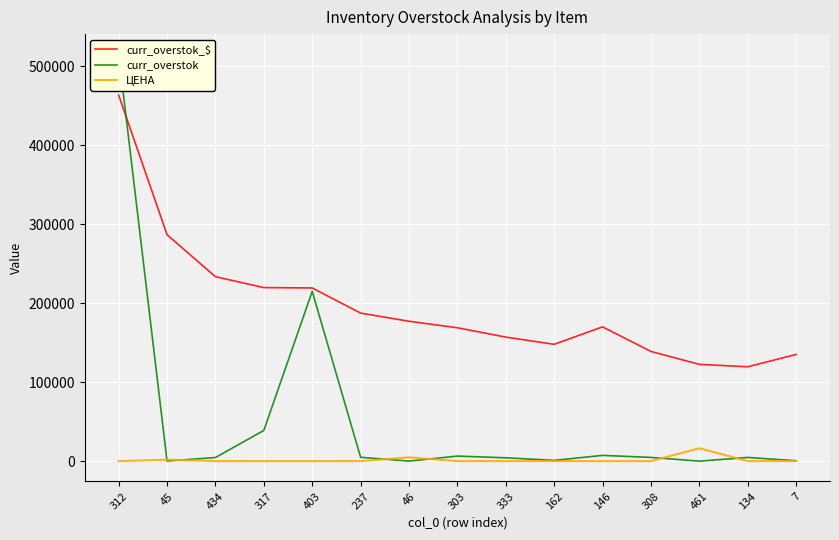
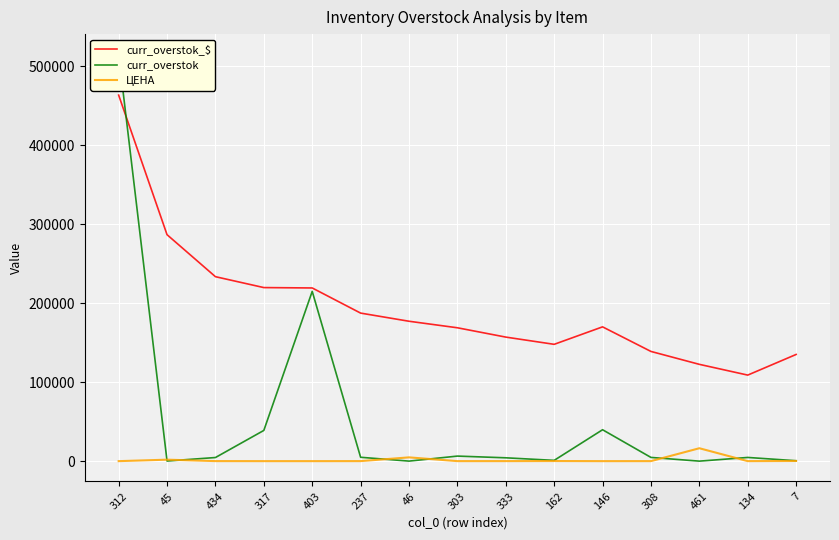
  {
    "curr_overstok_$": {
      "312": 460000,
      "45": 290000,
      "434": 230000,
      "317": 220000,
      "403": 220000,
      "237": 190000,
      "46": 180000,
      "303": 170000,
      "333": 160000,
      "162": 150000,
      "146": 170000,
      "308": 140000,
      "461": 120000,
-     "134": 120000,
+     "134": 110000,
      "7": 140000
    },
    "curr_overstok": {
      "434": 0,
      "317": 40000,
      "403": 220000,
      "237": 0,
      "46": 0,
      "303": 10000,
      "333": 0,
-     "146": 10000,
+     "146": 40000,
      "308": 0,
      "461": 0,
      "134": 0
    },
    "ЦЕНА": {
      "312": 0,
      "434": 0,
      "317": 0,
      "403": 0,
      "237": 0,
      "46": 0,
      "303": 0,
      "333": 0,
      "146": 0,
      "308": 0,
      "461": 20000,
      "134": 0
    }
  }
